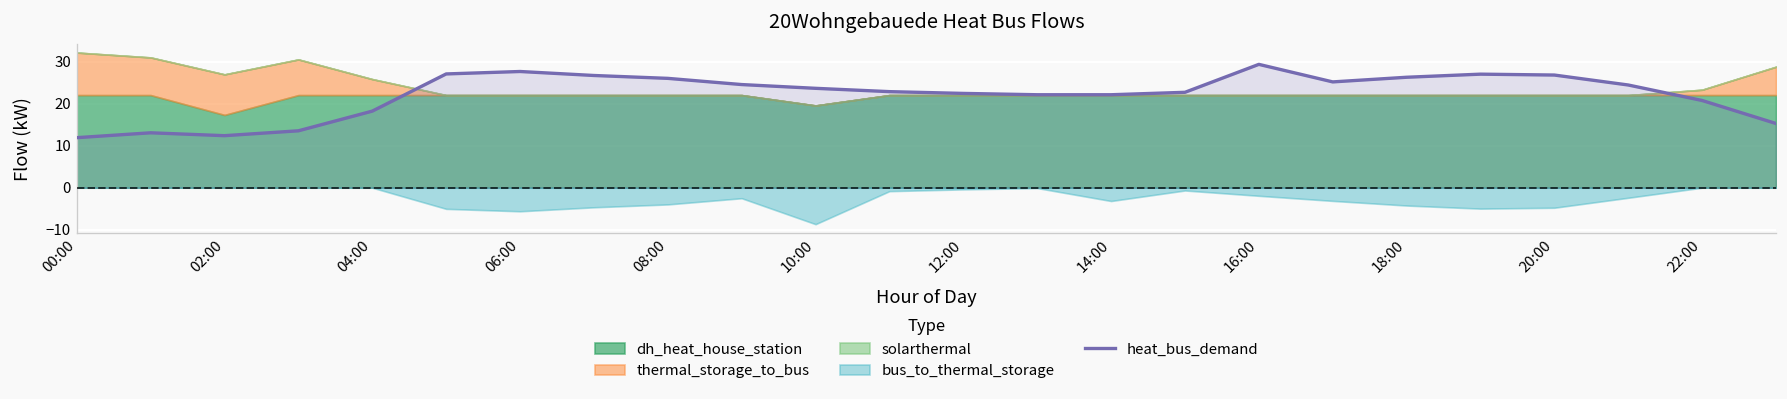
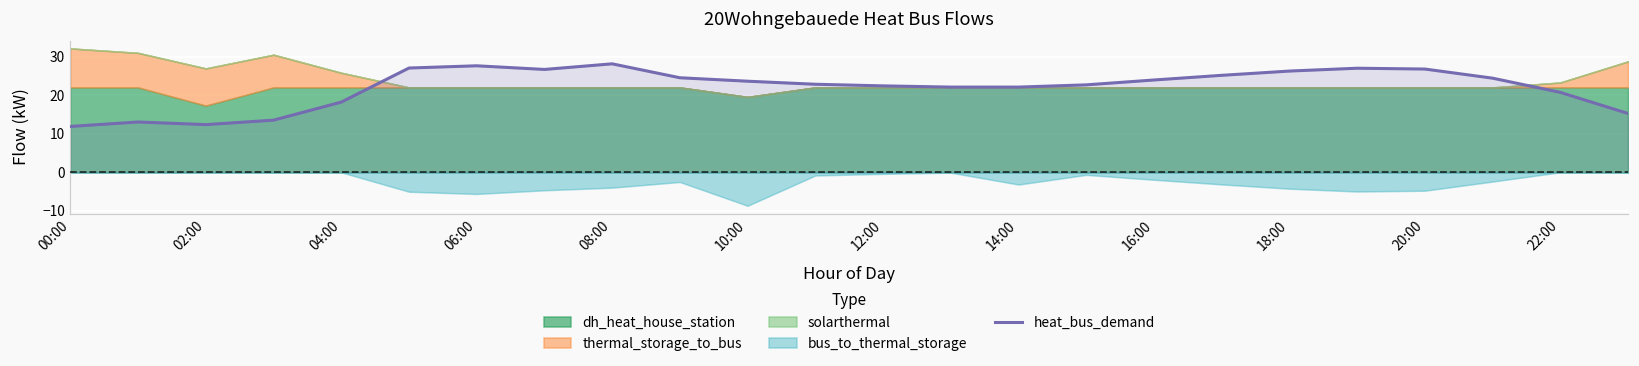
  {
    "heat_bus_demand": {
      "00:00": 12,
      "02:00": 12,
      "04:00": 18,
      "06:00": 28,
-     "08:00": 26,
+     "08:00": 28,
      "10:00": 24,
-     "16:00": 29,
+     "16:00": 24,
      "18:00": 26,
      "20:00": 27,
      "22:00": 21
    },
    "dh_heat_house_station": {
      "00:00": 22,
      "02:00": 17,
      "04:00": 22,
      "22:00": 22
    }
  }
